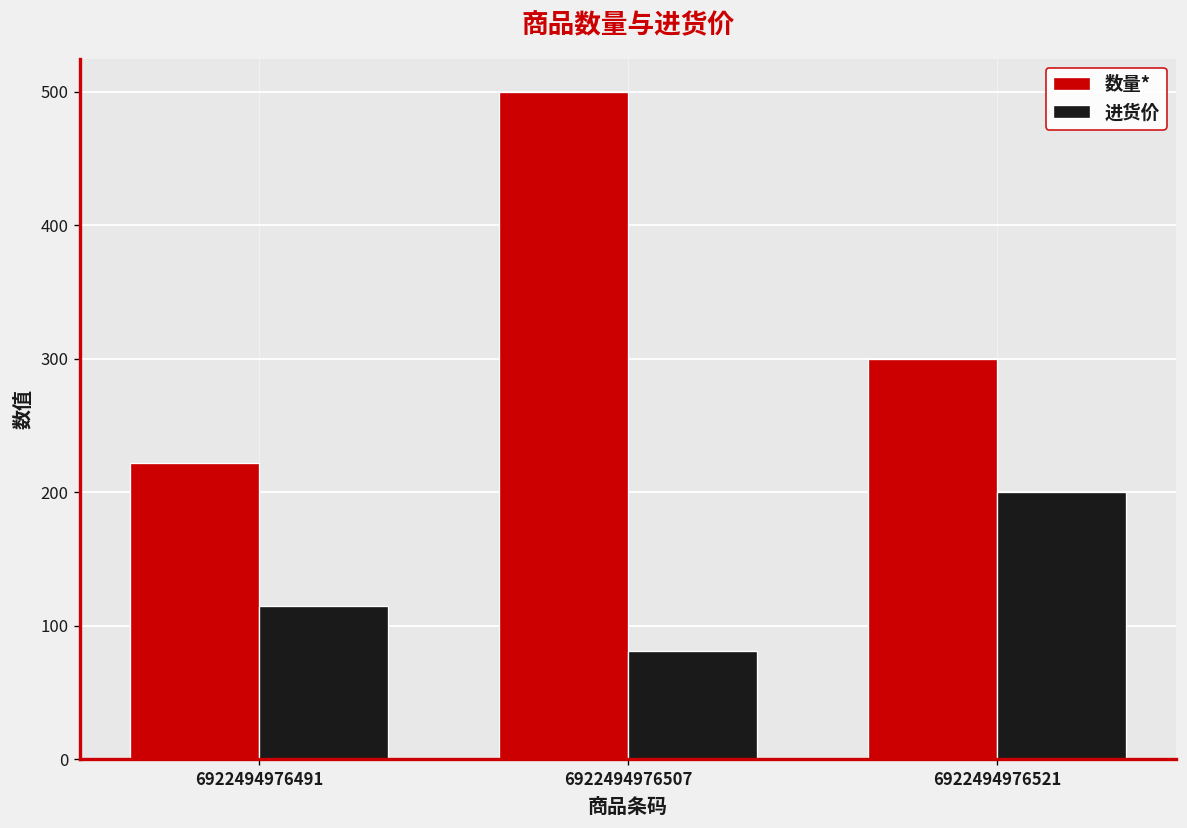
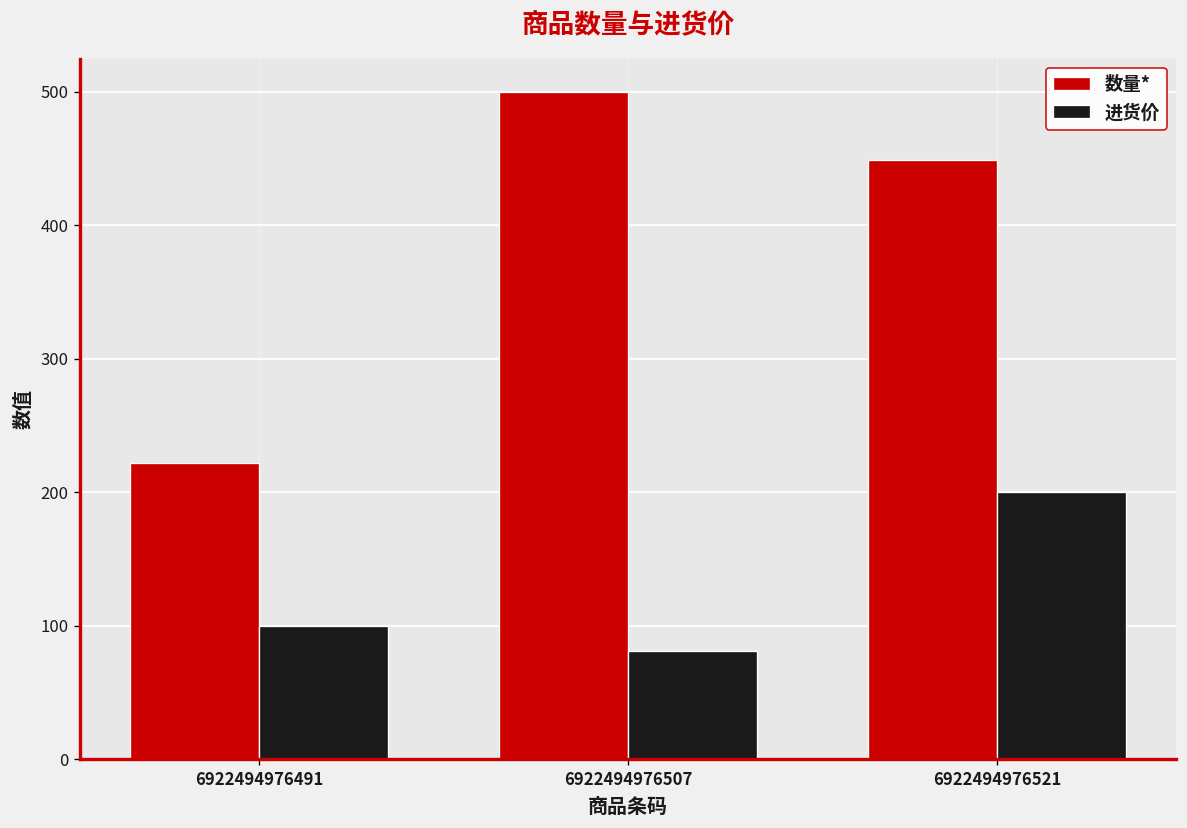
  {
    "数量*": {
      "6922494976491": 222,
      "6922494976507": 500,
-     "6922494976521": 300
+     "6922494976521": 449
    },
    "进货价": {
-     "6922494976491": 115,
+     "6922494976491": 100,
      "6922494976507": 81,
      "6922494976521": 200
    }
  }
